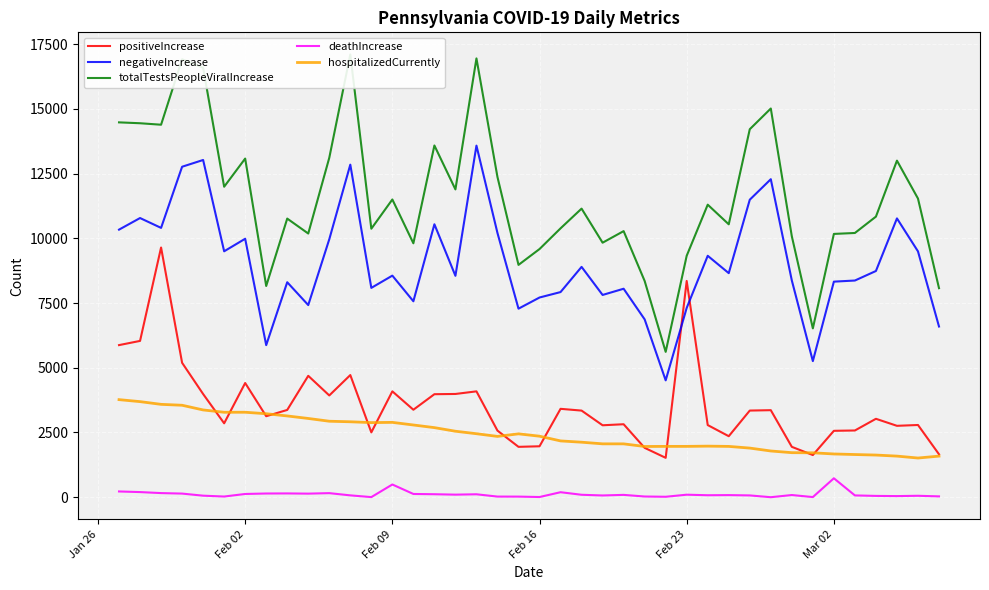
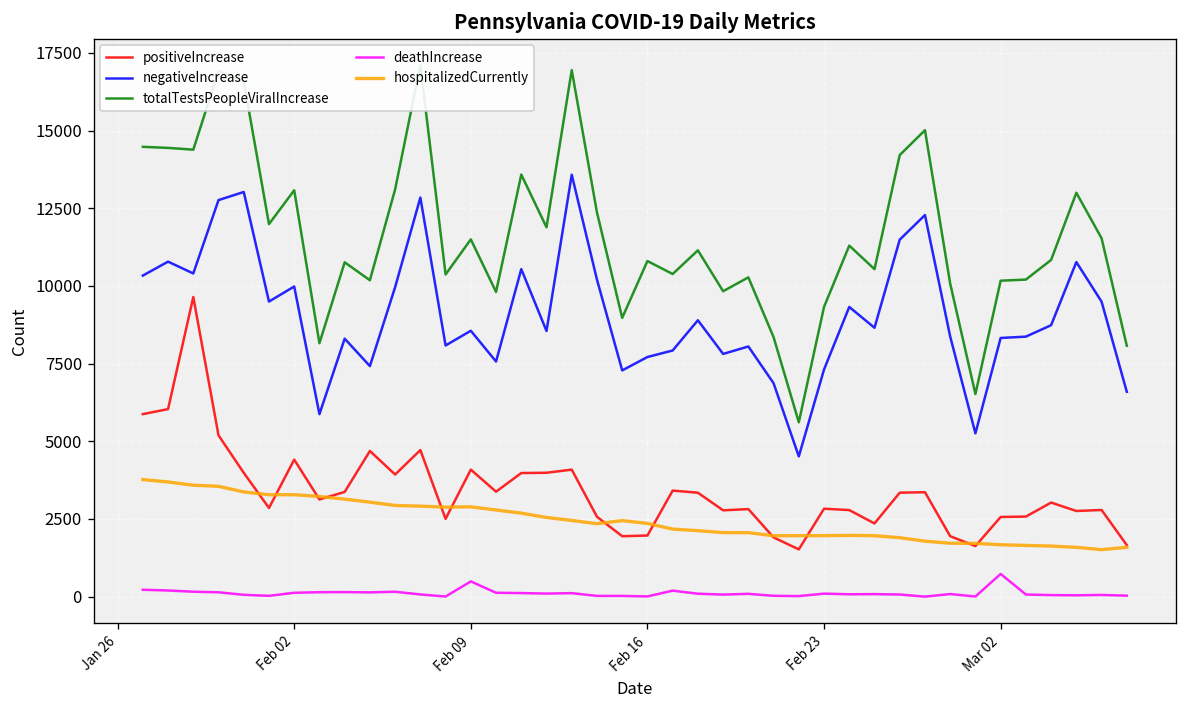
  {
    "positiveIncrease": {
      "Feb 02": 4400,
      "Feb 09": 4100,
      "Feb 16": 2000,
-     "Feb 23": 8400,
+     "Feb 23": 2800,
      "Mar 02": 2600
    },
    "negativeIncrease": {
      "Feb 02": 10000,
      "Feb 09": 8600,
      "Feb 16": 7700,
      "Feb 23": 7300,
      "Mar 02": 8300
    },
    "totalTestsPeopleViralIncrease": {
      "Feb 02": 13100,
      "Feb 09": 11500,
-     "Feb 16": 9600,
+     "Feb 16": 10800,
      "Feb 23": 9300,
      "Mar 02": 10200
    },
    "deathIncrease": {
      "Feb 02": 100,
      "Feb 09": 500,
      "Feb 16": 0,
      "Feb 23": 100,
      "Mar 02": 700
    },
    "hospitalizedCurrently": {
      "Feb 02": 3300,
      "Feb 09": 2900,
      "Feb 16": 2400,
      "Feb 23": 2000,
      "Mar 02": 1700
    }
  }
